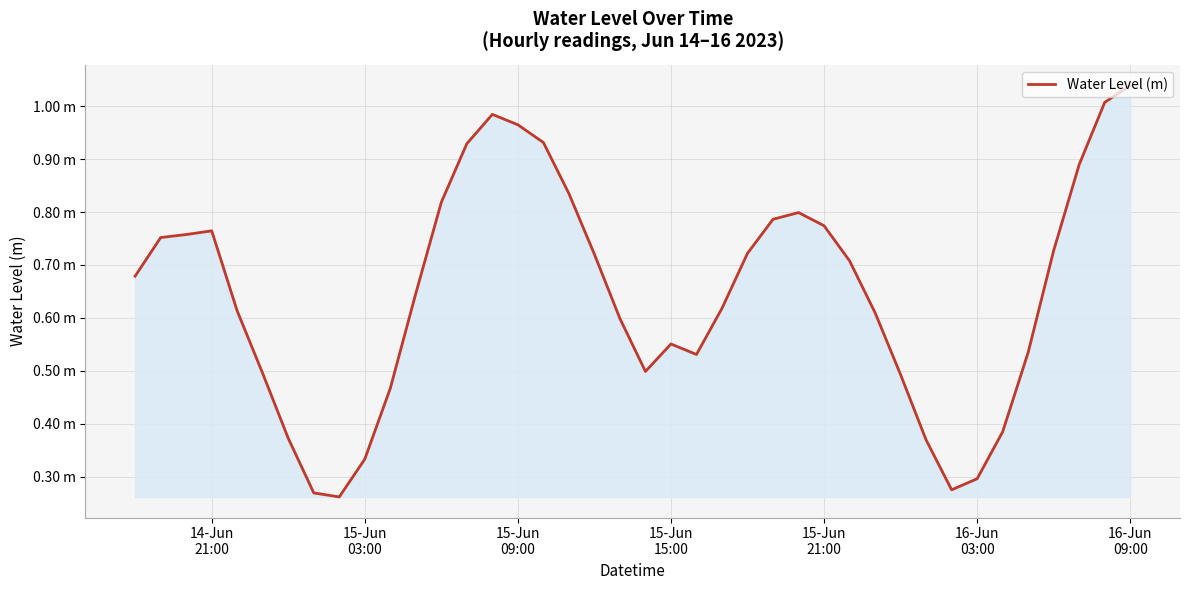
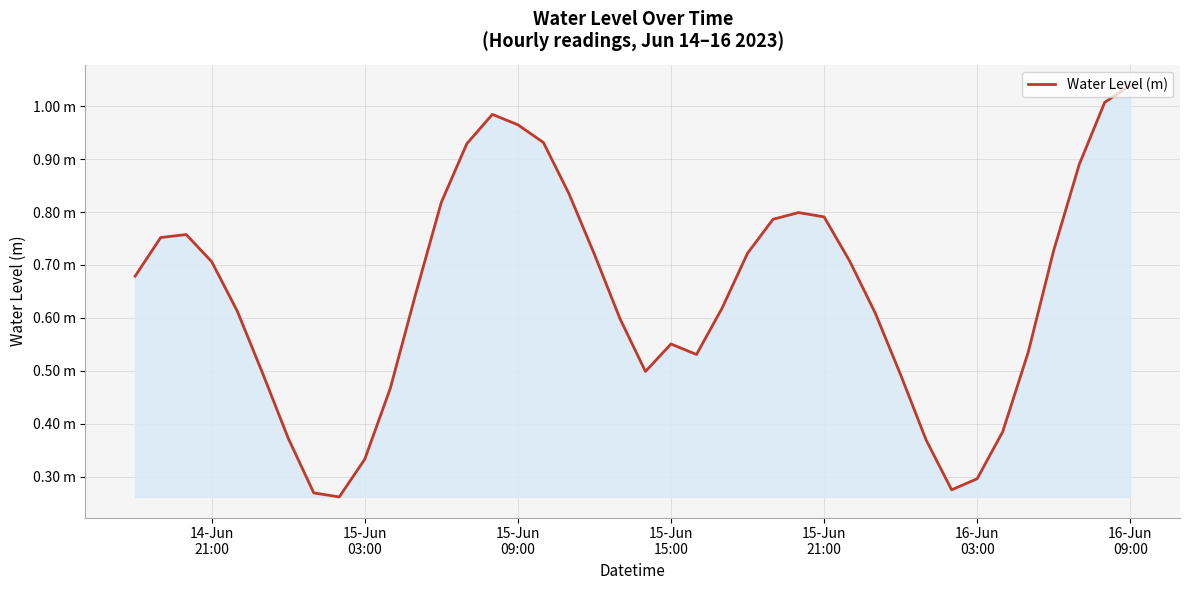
  {
-   "14-Jun 21:00": "0.76 m",
+   "14-Jun 21:00": "0.71 m",
    "15-Jun 03:00": "0.33 m",
    "15-Jun 09:00": "0.96 m",
    "15-Jun 15:00": "0.55 m",
-   "15-Jun 21:00": "0.77 m",
+   "15-Jun 21:00": "0.79 m",
    "16-Jun 03:00": "0.30 m"
  }
